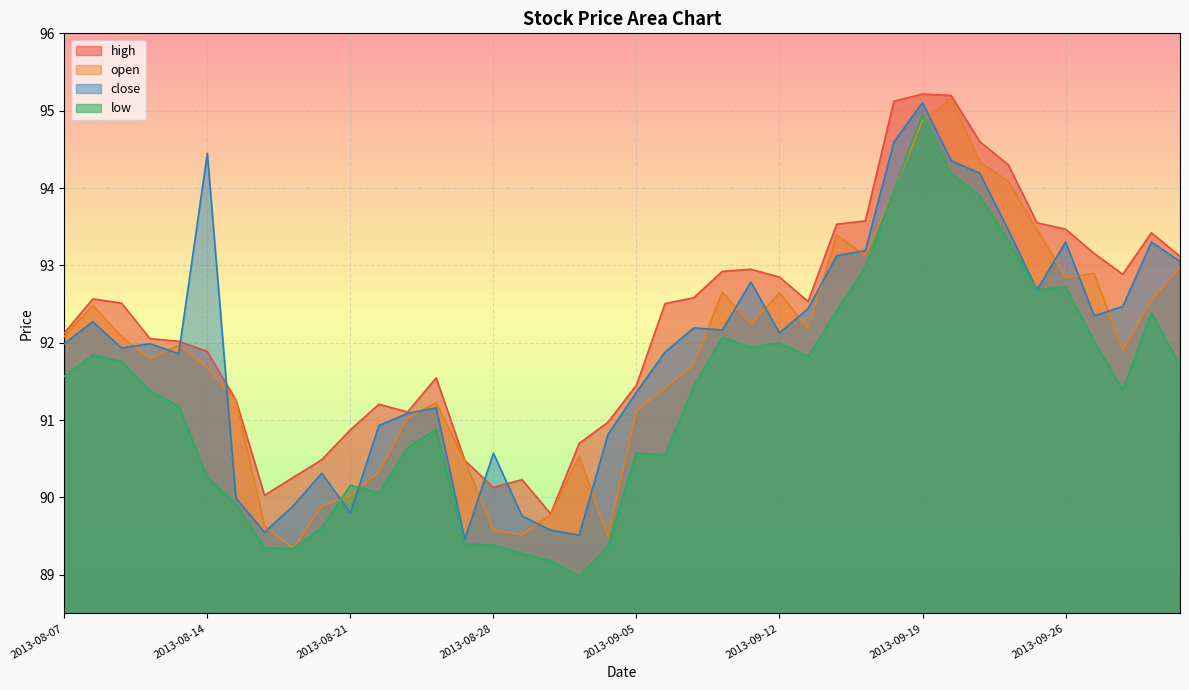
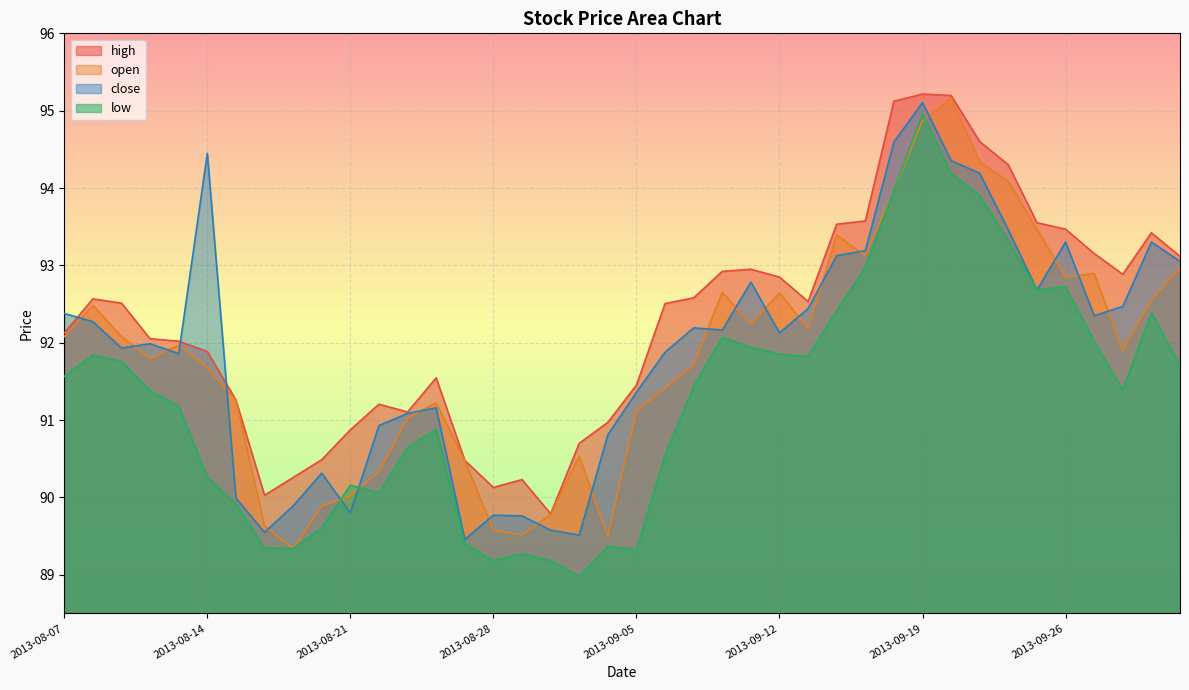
  {
    "close": {
-     "2013-08-07": 92.0,
+     "2013-08-07": 92.4,
      "2013-08-14": 94.4,
      "2013-08-21": 89.8,
-     "2013-08-28": 90.6,
+     "2013-08-28": 89.8,
      "2013-09-05": 91.4,
      "2013-09-12": 92.1,
      "2013-09-19": 95.1,
      "2013-09-26": 93.3
    },
    "low": {
      "2013-08-07": 91.6,
      "2013-08-14": 90.3,
      "2013-08-21": 90.2,
-     "2013-08-28": 89.4,
-     "2013-09-05": 90.6,
-     "2013-09-12": 92.0,
+     "2013-08-28": 89.2,
+     "2013-09-05": 89.3,
+     "2013-09-12": 91.9,
      "2013-09-19": 95.0,
      "2013-09-26": 92.7
    }
  }
